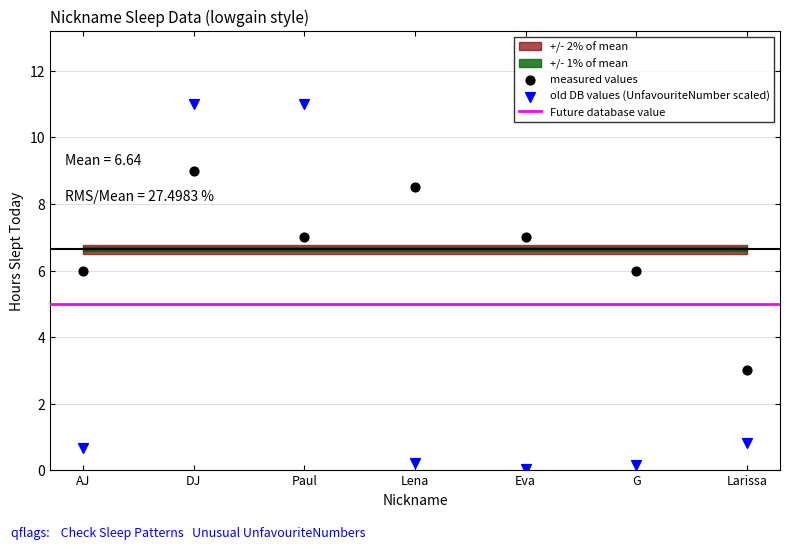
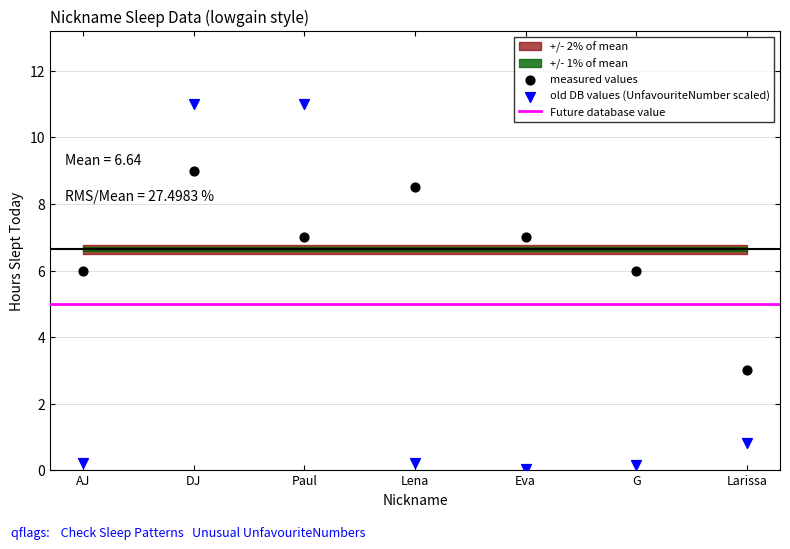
  {
    "old DB values (UnfavouriteNumber scaled)": {
-     "AJ": 0.7
+     "AJ": 0.2
    }
  }
